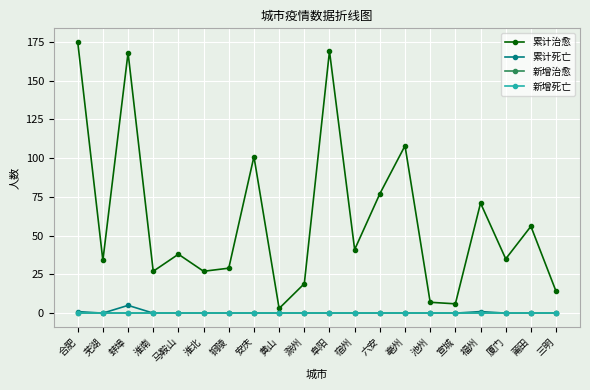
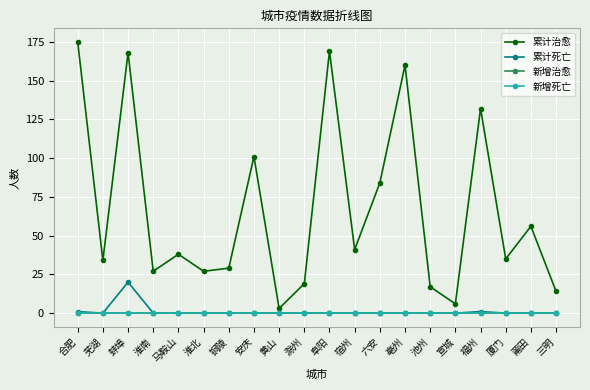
  {
    "累计治愈": {
      "合肥": 175,
      "芜湖": 34,
      "蚌埠": 168,
      "淮南": 27,
      "马鞍山": 38,
      "淮北": 27,
      "铜陵": 29,
      "安庆": 101,
      "黄山": 3,
      "滁州": 19,
      "阜阳": 169,
      "宿州": 41,
-     "六安": 77,
-     "亳州": 108,
-     "池州": 7,
+     "六安": 84,
+     "亳州": 160,
+     "池州": 17,
      "宣城": 6,
-     "福州": 71,
+     "福州": 132,
      "厦门": 35,
      "莆田": 56,
      "三明": 14
    },
    "累计死亡": {
-     "蚌埠": 5
+     "蚌埠": 20
    },
    "新增死亡": {
      "蚌埠": 0
    }
  }
